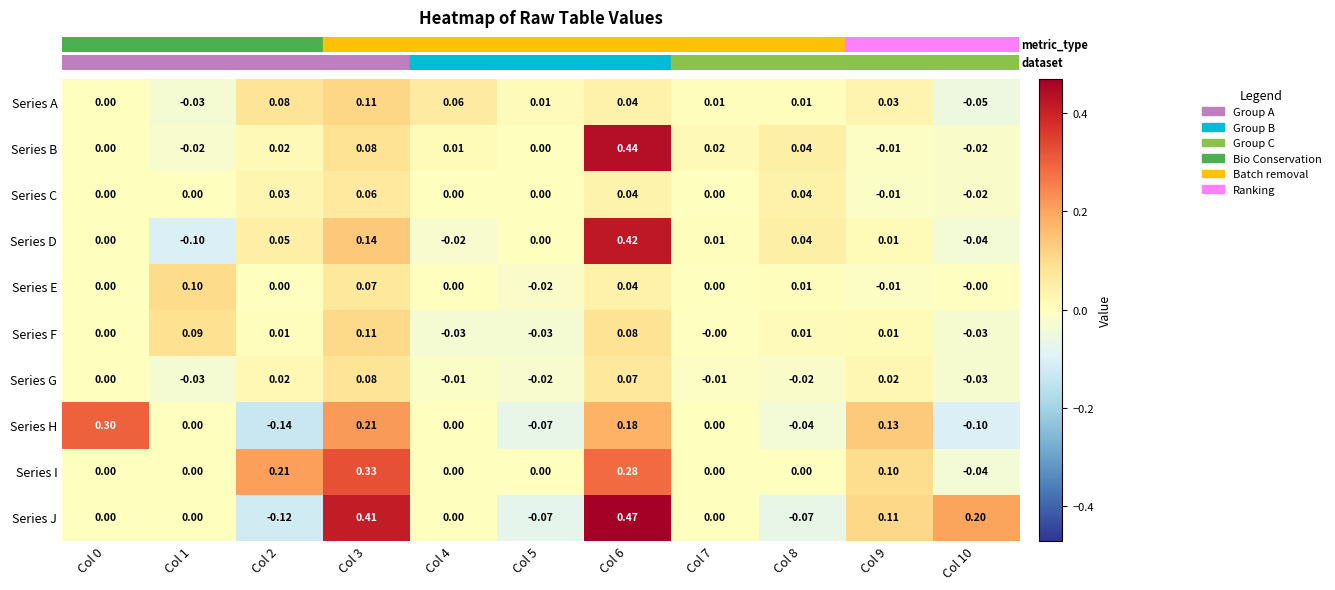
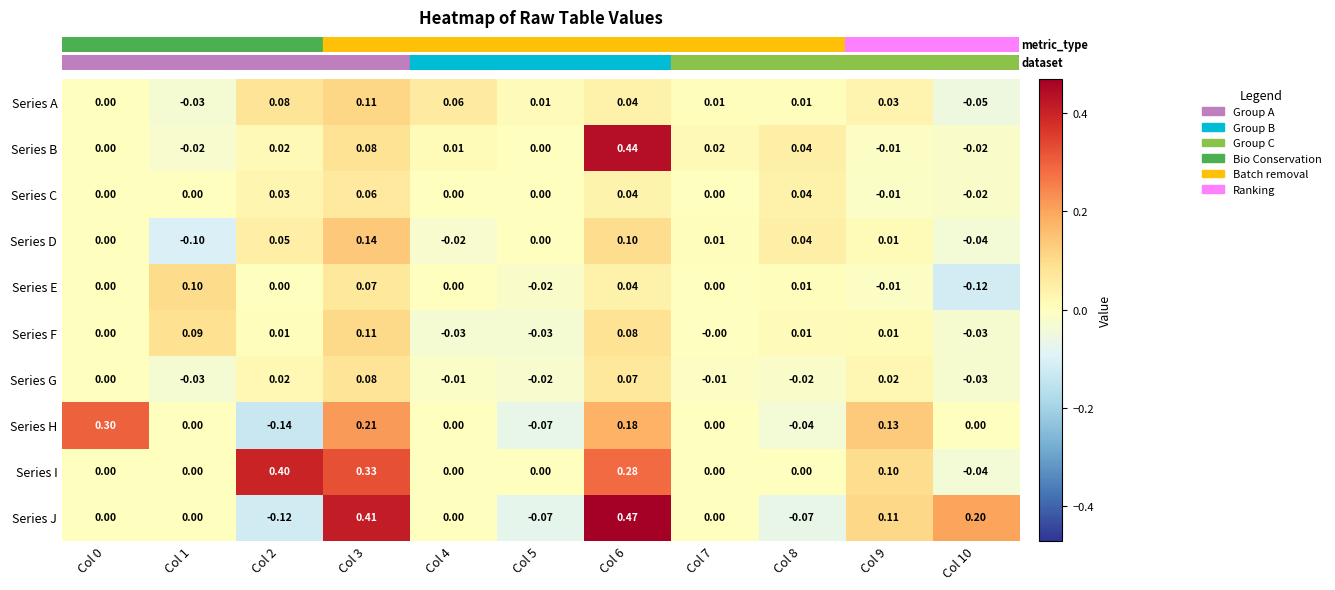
  {
    "Series A": {
      "Col 0": 0.00,
      "Col 1": -0.03,
      "Col 2": 0.08,
      "Col 3": 0.11,
      "Col 4": 0.06,
      "Col 5": 0.01,
      "Col 6": 0.04,
      "Col 7": 0.01,
      "Col 8": 0.01,
      "Col 9": 0.03,
      "Col 10": -0.05
    },
    "Series B": {
      "Col 0": 0.00,
      "Col 1": -0.02,
      "Col 2": 0.02,
      "Col 3": 0.08,
      "Col 4": 0.01,
      "Col 5": 0.00,
      "Col 6": 0.44,
      "Col 7": 0.02,
      "Col 8": 0.04,
      "Col 9": -0.01,
      "Col 10": -0.02
    },
    "Series C": {
      "Col 0": 0.00,
      "Col 1": 0.00,
      "Col 2": 0.03,
      "Col 3": 0.06,
      "Col 4": 0.00,
      "Col 5": 0.00,
      "Col 6": 0.04,
      "Col 7": 0.00,
      "Col 8": 0.04,
      "Col 9": -0.01,
      "Col 10": -0.02
    },
    "Series D": {
      "Col 0": 0.00,
      "Col 1": -0.10,
      "Col 2": 0.05,
      "Col 3": 0.14,
      "Col 4": -0.02,
      "Col 5": 0.00,
-     "Col 6": 0.42,
+     "Col 6": 0.10,
      "Col 7": 0.01,
      "Col 8": 0.04,
      "Col 9": 0.01,
      "Col 10": -0.04
    },
    "Series E": {
      "Col 0": 0.00,
      "Col 1": 0.10,
      "Col 2": 0.00,
      "Col 3": 0.07,
      "Col 4": 0.00,
      "Col 5": -0.02,
      "Col 6": 0.04,
      "Col 7": 0.00,
      "Col 8": 0.01,
      "Col 9": -0.01,
-     "Col 10": -0.00
+     "Col 10": -0.12
    },
    "Series F": {
      "Col 0": 0.00,
      "Col 1": 0.09,
      "Col 2": 0.01,
      "Col 3": 0.11,
      "Col 4": -0.03,
      "Col 5": -0.03,
      "Col 6": 0.08,
      "Col 7": -0.00,
      "Col 8": 0.01,
      "Col 9": 0.01,
      "Col 10": -0.03
    },
    "Series G": {
      "Col 0": 0.00,
      "Col 1": -0.03,
      "Col 2": 0.02,
      "Col 3": 0.08,
      "Col 4": -0.01,
      "Col 5": -0.02,
      "Col 6": 0.07,
      "Col 7": -0.01,
      "Col 8": -0.02,
      "Col 9": 0.02,
      "Col 10": -0.03
    },
    "Series H": {
      "Col 0": 0.30,
      "Col 1": 0.00,
      "Col 2": -0.14,
      "Col 3": 0.21,
      "Col 4": 0.00,
      "Col 5": -0.07,
      "Col 6": 0.18,
      "Col 7": 0.00,
      "Col 8": -0.04,
      "Col 9": 0.13,
-     "Col 10": -0.10
+     "Col 10": 0.00
    },
    "Series I": {
      "Col 0": 0.00,
      "Col 1": 0.00,
-     "Col 2": 0.21,
+     "Col 2": 0.40,
      "Col 3": 0.33,
      "Col 4": 0.00,
      "Col 5": 0.00,
      "Col 6": 0.28,
      "Col 7": 0.00,
      "Col 8": 0.00,
      "Col 9": 0.10,
      "Col 10": -0.04
    },
    "Series J": {
      "Col 0": 0.00,
      "Col 1": 0.00,
      "Col 2": -0.12,
      "Col 3": 0.41,
      "Col 4": 0.00,
      "Col 5": -0.07,
      "Col 6": 0.47,
      "Col 7": 0.00,
      "Col 8": -0.07,
      "Col 9": 0.11,
      "Col 10": 0.20
    }
  }
